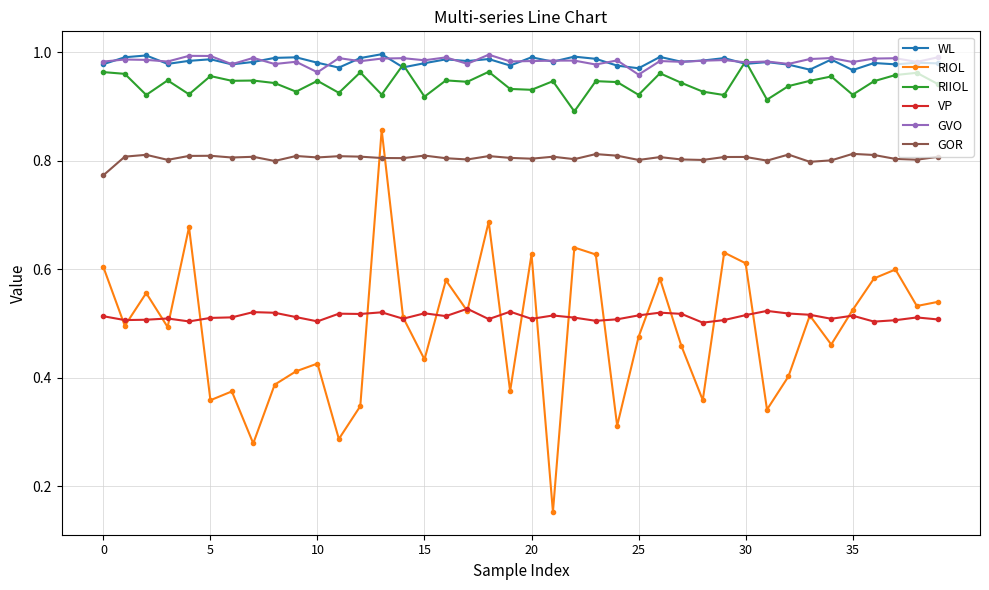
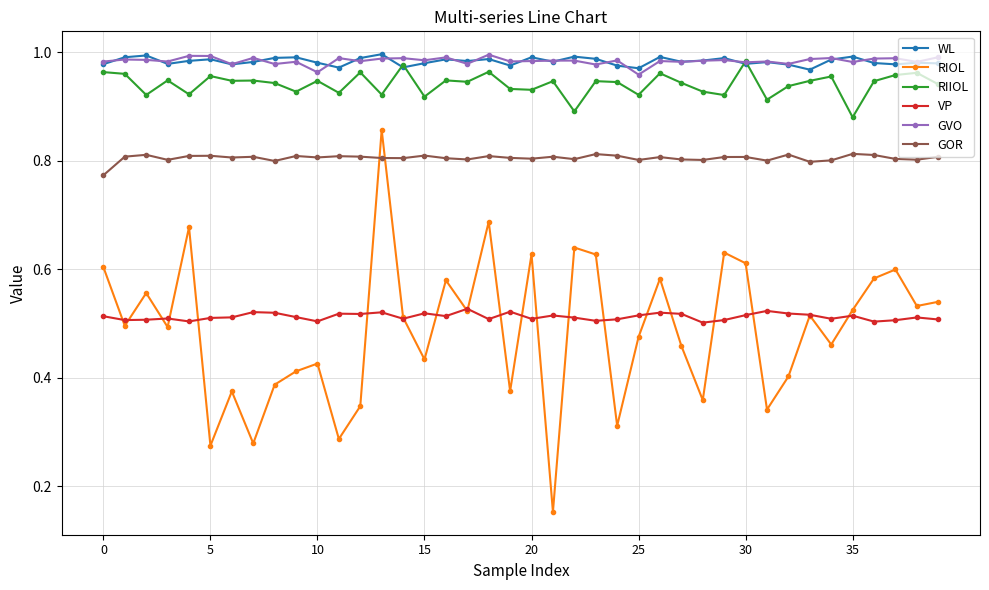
  {
    "WL": {
      "0": 0.98,
      "5": 0.99,
      "10": 0.98,
      "15": 0.98,
      "20": 0.99,
      "25": 0.97,
-     "35": 0.97
+     "35": 0.99
    },
    "RIOL": {
      "0": 0.60,
-     "5": 0.36,
+     "5": 0.27,
      "10": 0.43,
      "15": 0.43,
      "20": 0.63,
      "25": 0.48,
      "30": 0.61,
      "35": 0.52
    },
    "RIIOL": {
      "0": 0.96,
      "5": 0.96,
      "10": 0.95,
      "15": 0.92,
      "20": 0.93,
      "25": 0.92,
-     "35": 0.92
+     "35": 0.88
    },
    "VP": {
      "0": 0.51,
      "5": 0.51,
      "10": 0.50,
      "15": 0.52,
      "20": 0.51,
      "25": 0.51,
      "30": 0.52,
      "35": 0.51
    },
    "GVO": {
      "0": 0.98,
      "5": 0.99,
      "10": 0.96,
      "15": 0.99,
      "20": 0.98,
      "25": 0.96,
      "35": 0.98
    },
    "GOR": {
      "0": 0.77,
      "5": 0.81,
      "10": 0.81,
      "15": 0.81,
      "20": 0.80,
      "25": 0.80,
      "30": 0.81,
      "35": 0.81
    }
  }
